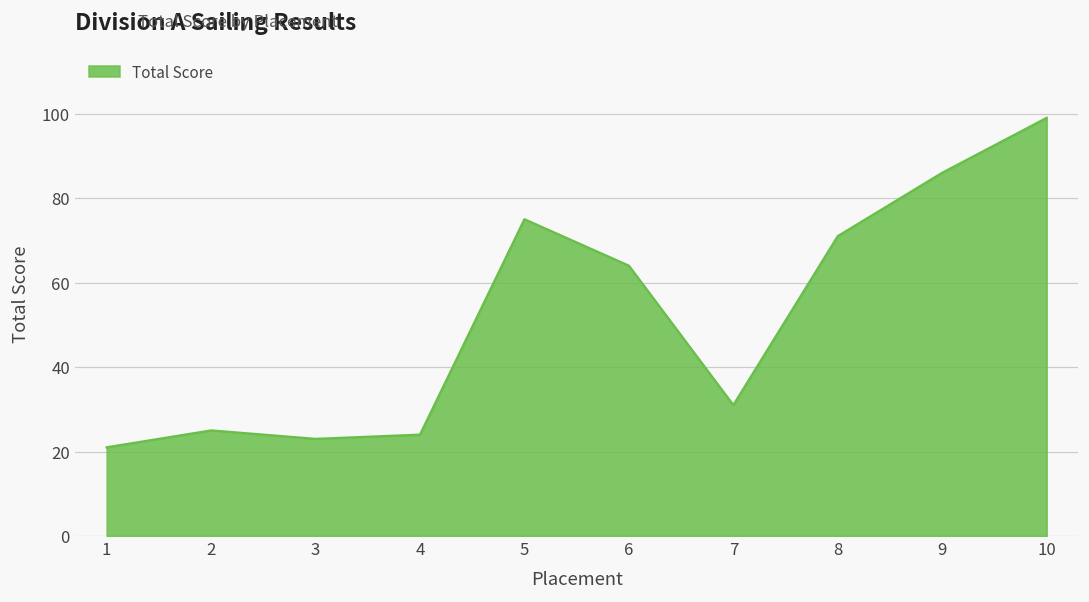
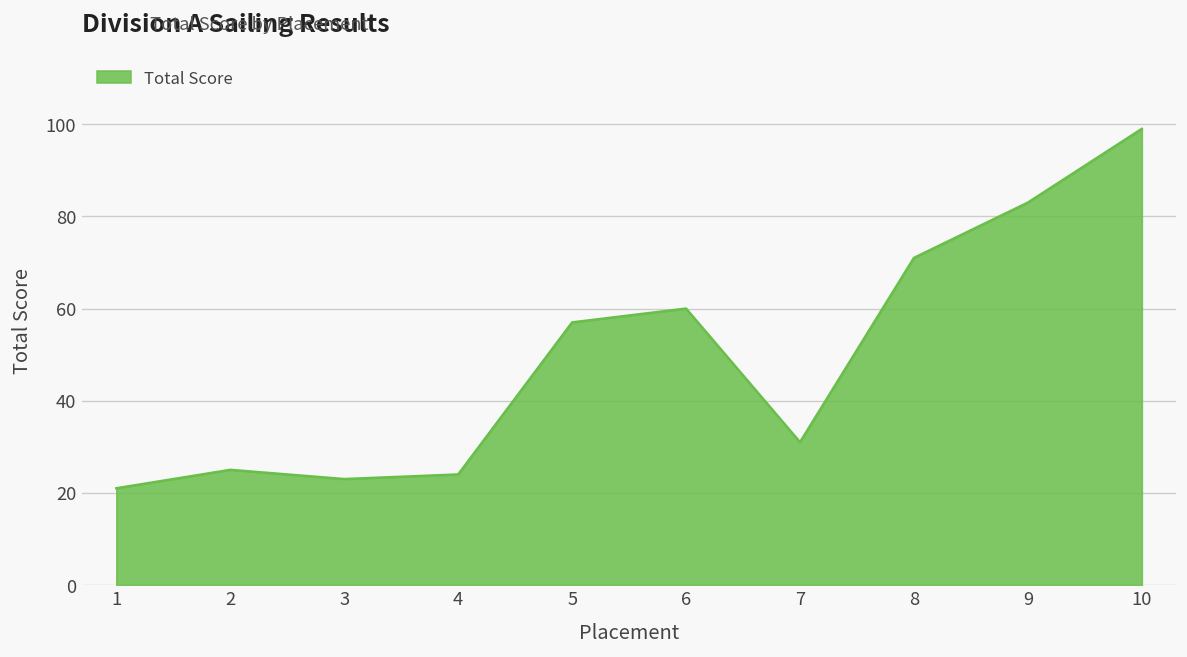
  {
    "1": 21,
    "2": 25,
    "3": 23,
    "4": 24,
-   "5": 75,
-   "6": 64,
+   "5": 57,
+   "6": 60,
    "7": 31,
    "8": 71,
-   "9": 86,
+   "9": 83,
    "10": 99
  }
